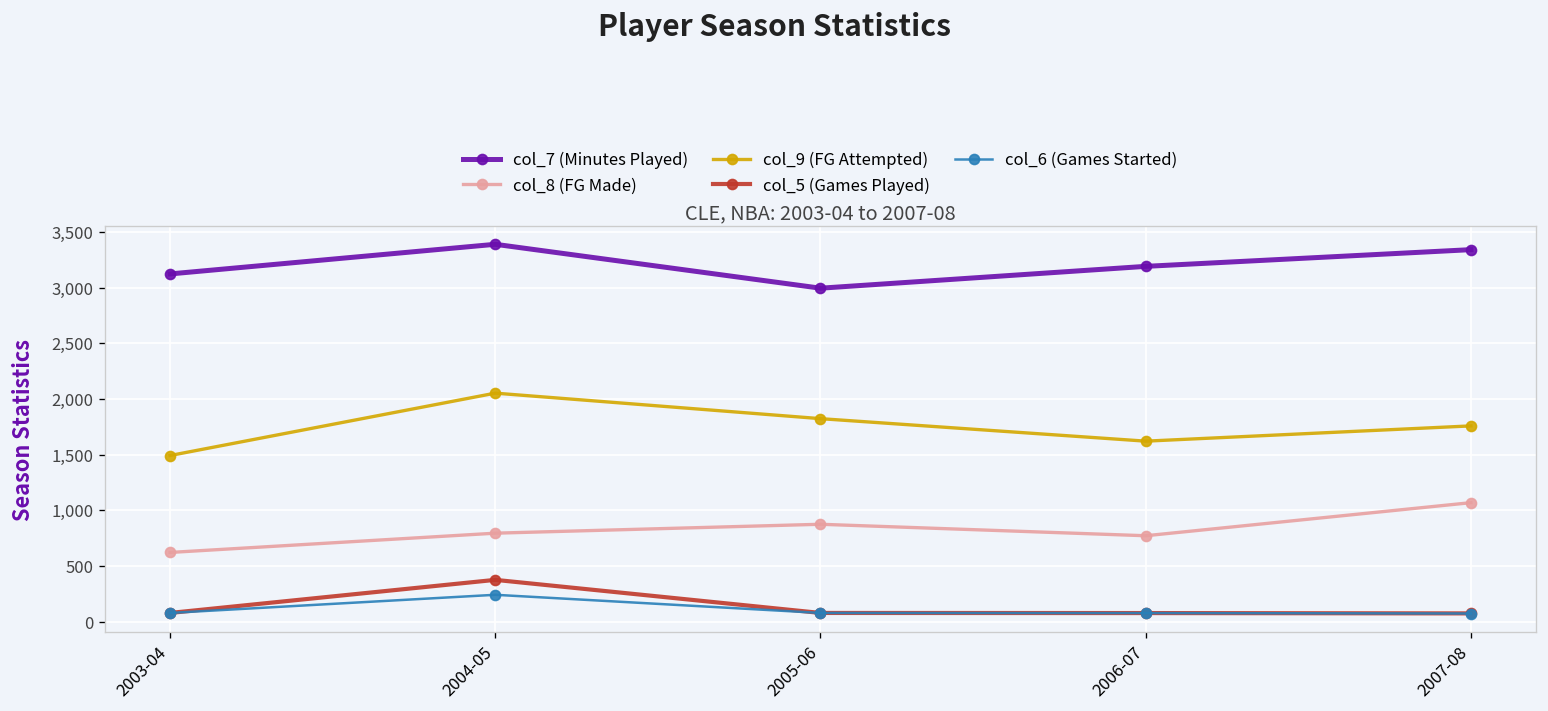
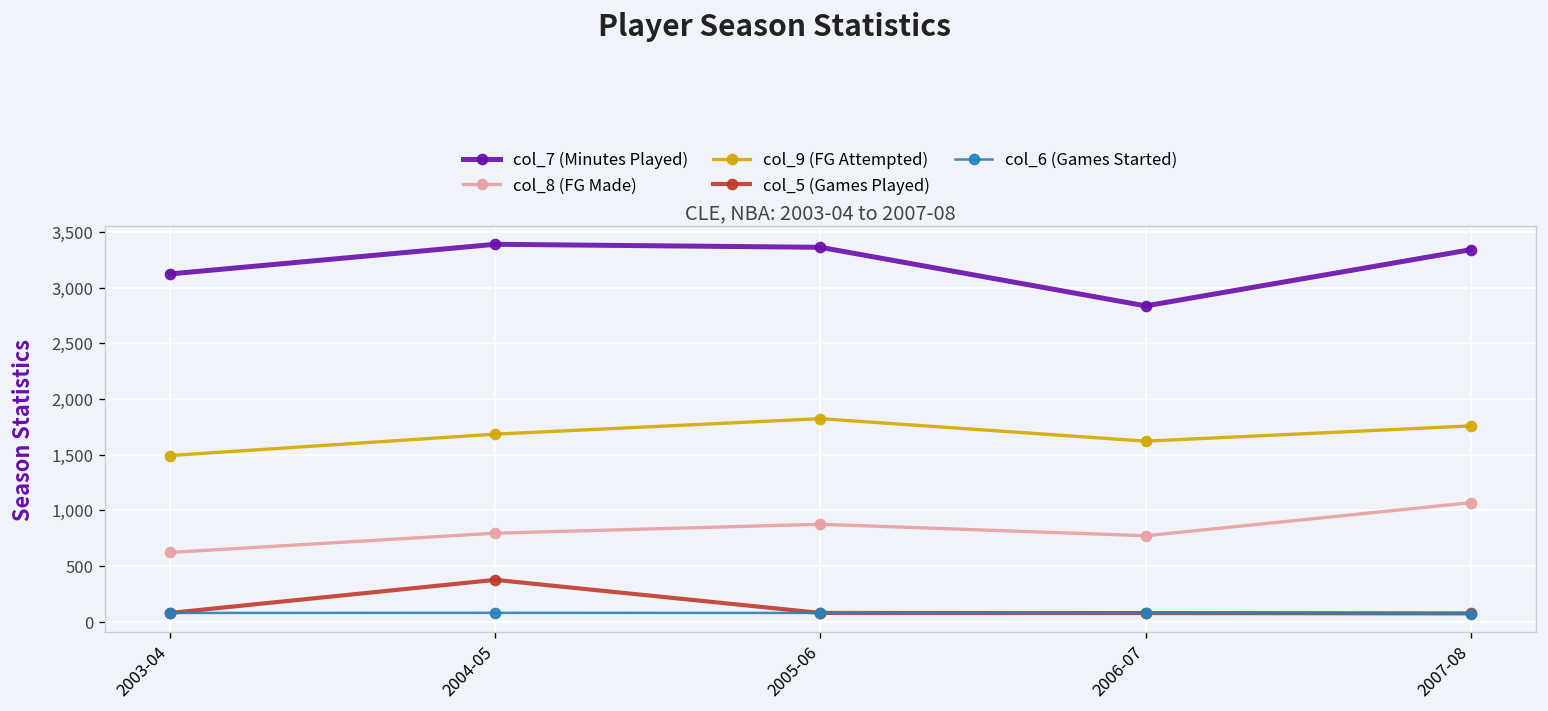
  {
    "col_7 (Minutes Played)": {
      "2003-04": "3,100",
      "2004-05": "3,400",
-     "2005-06": "3,000",
-     "2006-07": "3,200",
+     "2005-06": "3,400",
+     "2006-07": "2,800",
      "2007-08": "3,300"
    },
    "col_8 (FG Made)": {
      "2003-04": "600",
      "2004-05": "800",
      "2005-06": "900",
      "2006-07": "800",
      "2007-08": "1,100"
    },
    "col_9 (FG Attempted)": {
      "2003-04": "1,500",
-     "2004-05": "2,100",
+     "2004-05": "1,700",
      "2005-06": "1,800",
      "2006-07": "1,600",
      "2007-08": "1,800"
    },
    "col_5 (Games Played)": {
      "2004-05": "400"
    },
    "col_6 (Games Started)": {
-     "2004-05": "200"
+     "2004-05": "100"
    }
  }
